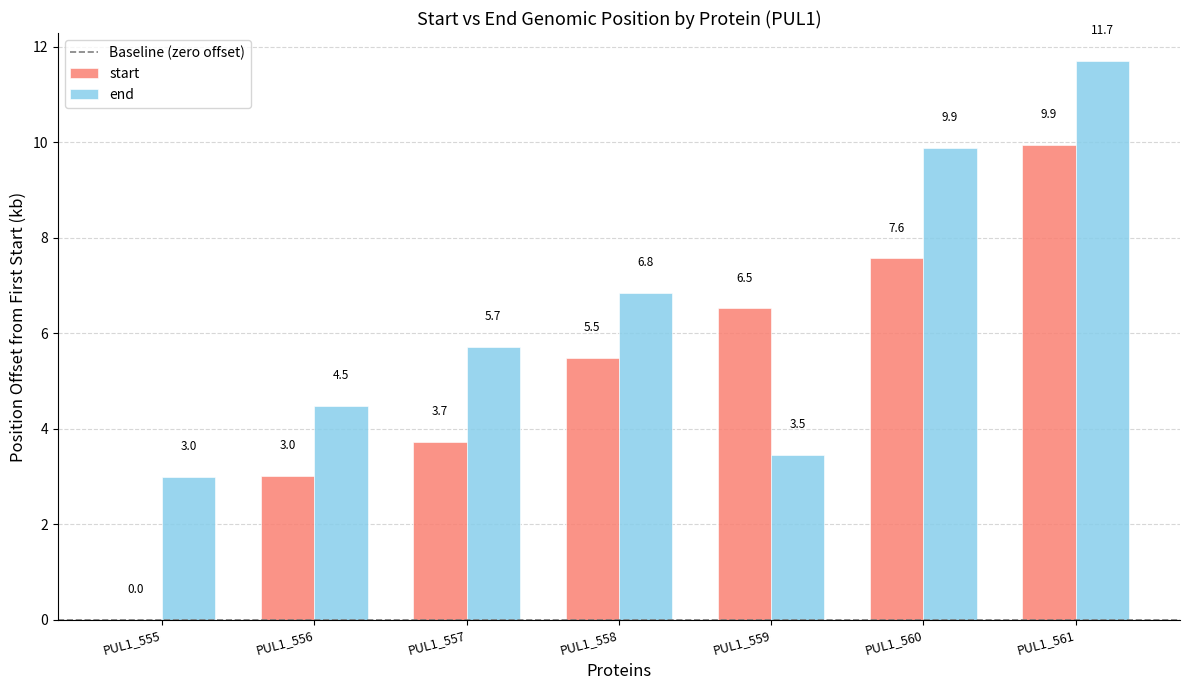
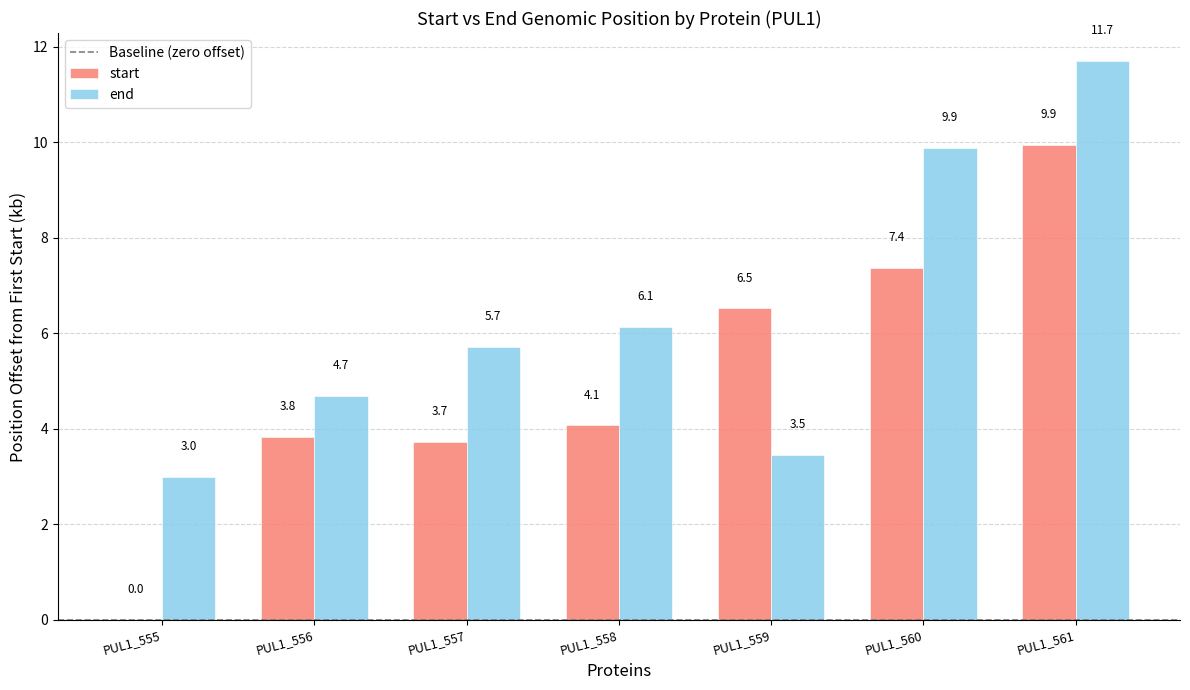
  {
    "start": {
      "PUL1_555": 0.0,
-     "PUL1_556": 3.0,
+     "PUL1_556": 3.8,
      "PUL1_557": 3.7,
-     "PUL1_558": 5.5,
+     "PUL1_558": 4.1,
      "PUL1_559": 6.5,
-     "PUL1_560": 7.6,
+     "PUL1_560": 7.4,
      "PUL1_561": 9.9
    },
    "end": {
      "PUL1_555": 3.0,
-     "PUL1_556": 4.5,
+     "PUL1_556": 4.7,
      "PUL1_557": 5.7,
-     "PUL1_558": 6.8,
+     "PUL1_558": 6.1,
      "PUL1_559": 3.5,
      "PUL1_560": 9.9,
      "PUL1_561": 11.7
    }
  }
